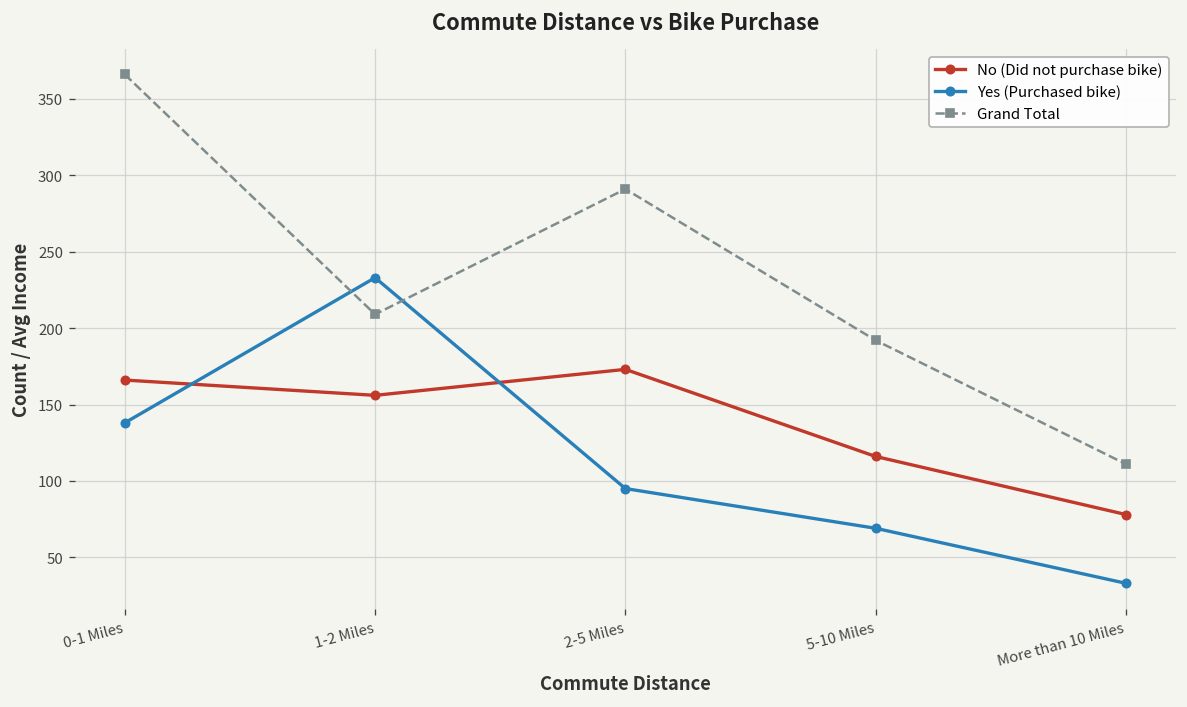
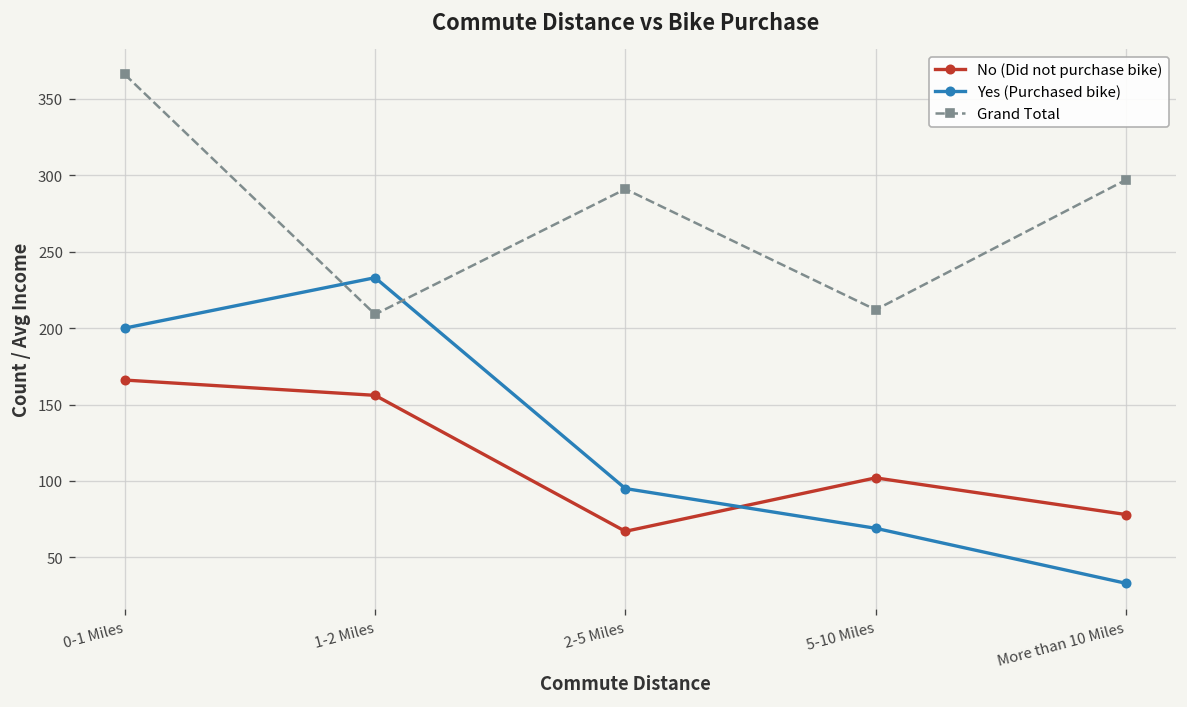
  {
    "No (Did not purchase bike)": {
      "0-1 Miles": 166,
      "1-2 Miles": 156,
-     "2-5 Miles": 173,
-     "5-10 Miles": 116,
+     "2-5 Miles": 67,
+     "5-10 Miles": 102,
      "More than 10 Miles": 78
    },
    "Yes (Purchased bike)": {
-     "0-1 Miles": 138,
+     "0-1 Miles": 200,
      "1-2 Miles": 233,
      "2-5 Miles": 95,
      "5-10 Miles": 69,
      "More than 10 Miles": 33
    },
    "Grand Total": {
      "0-1 Miles": 366,
      "1-2 Miles": 209,
      "2-5 Miles": 291,
-     "5-10 Miles": 192,
-     "More than 10 Miles": 111
+     "5-10 Miles": 212,
+     "More than 10 Miles": 297
    }
  }
